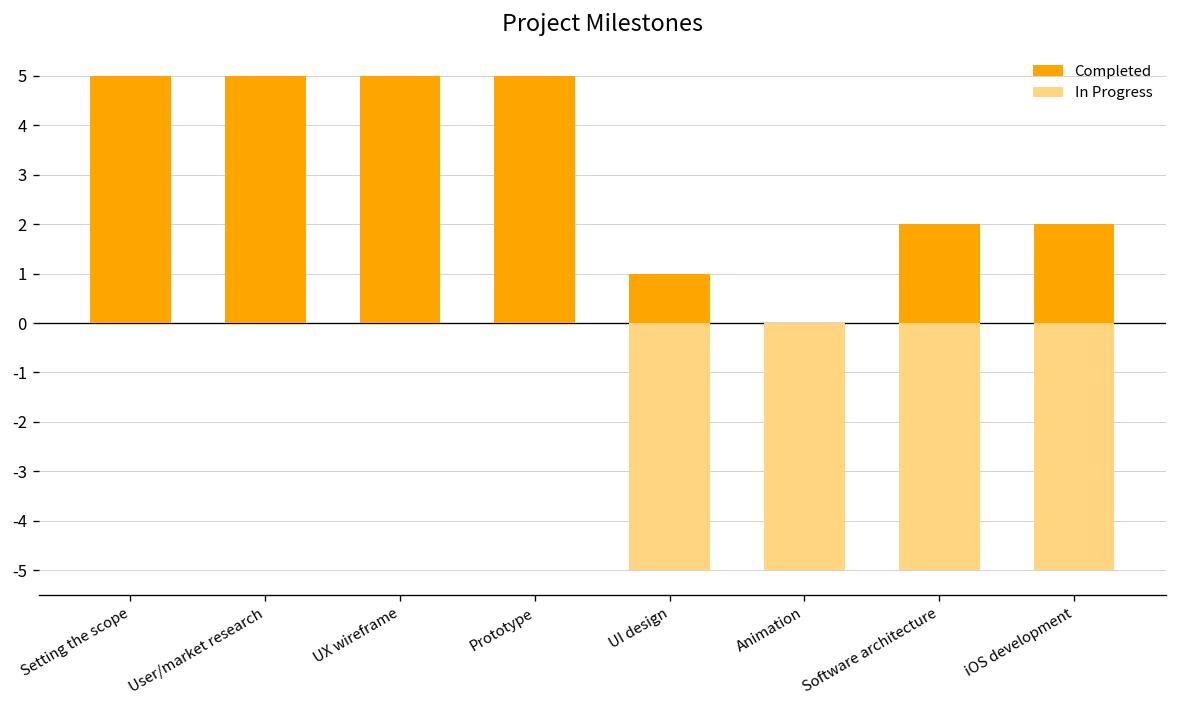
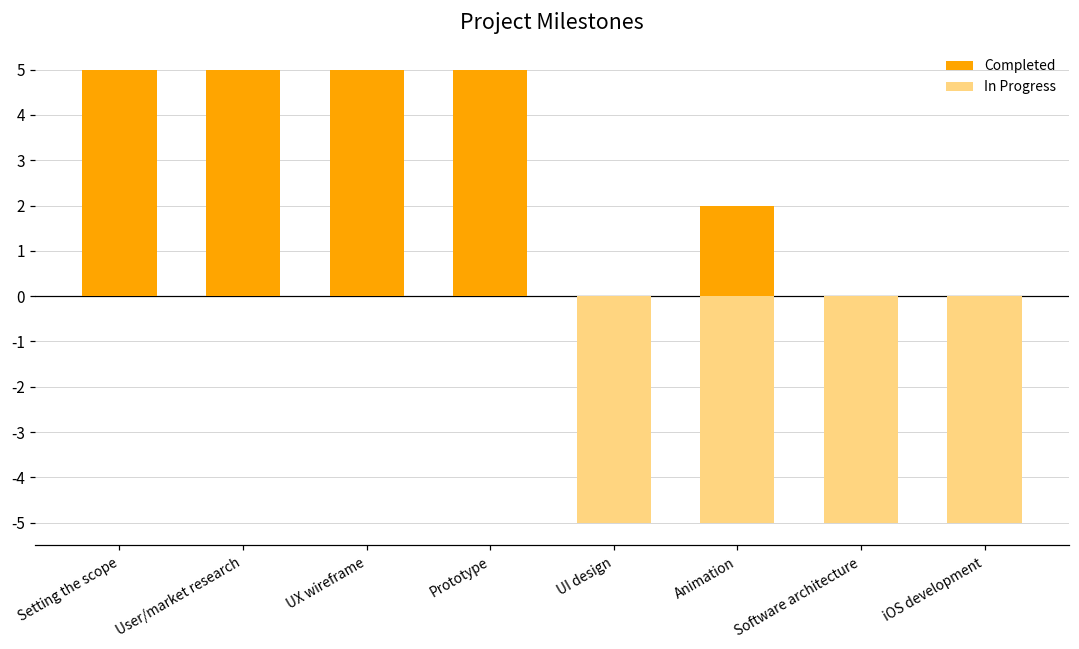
  {
    "Completed": {
      "Setting the scope": 5,
      "User/market research": 5,
      "UX wireframe": 5,
      "Prototype": 5,
-     "UI design": 1,
-     "Animation": 0,
-     "Software architecture": 2,
-     "iOS development": 2
+     "UI design": 0,
+     "Animation": 2,
+     "Software architecture": 0,
+     "iOS development": 0
    },
    "In Progress": {
      "Setting the scope": 0,
      "User/market research": 0,
      "UX wireframe": 0,
      "Prototype": 0,
      "UI design": -5,
      "Animation": -5,
      "Software architecture": -5,
      "iOS development": -5
    }
  }
